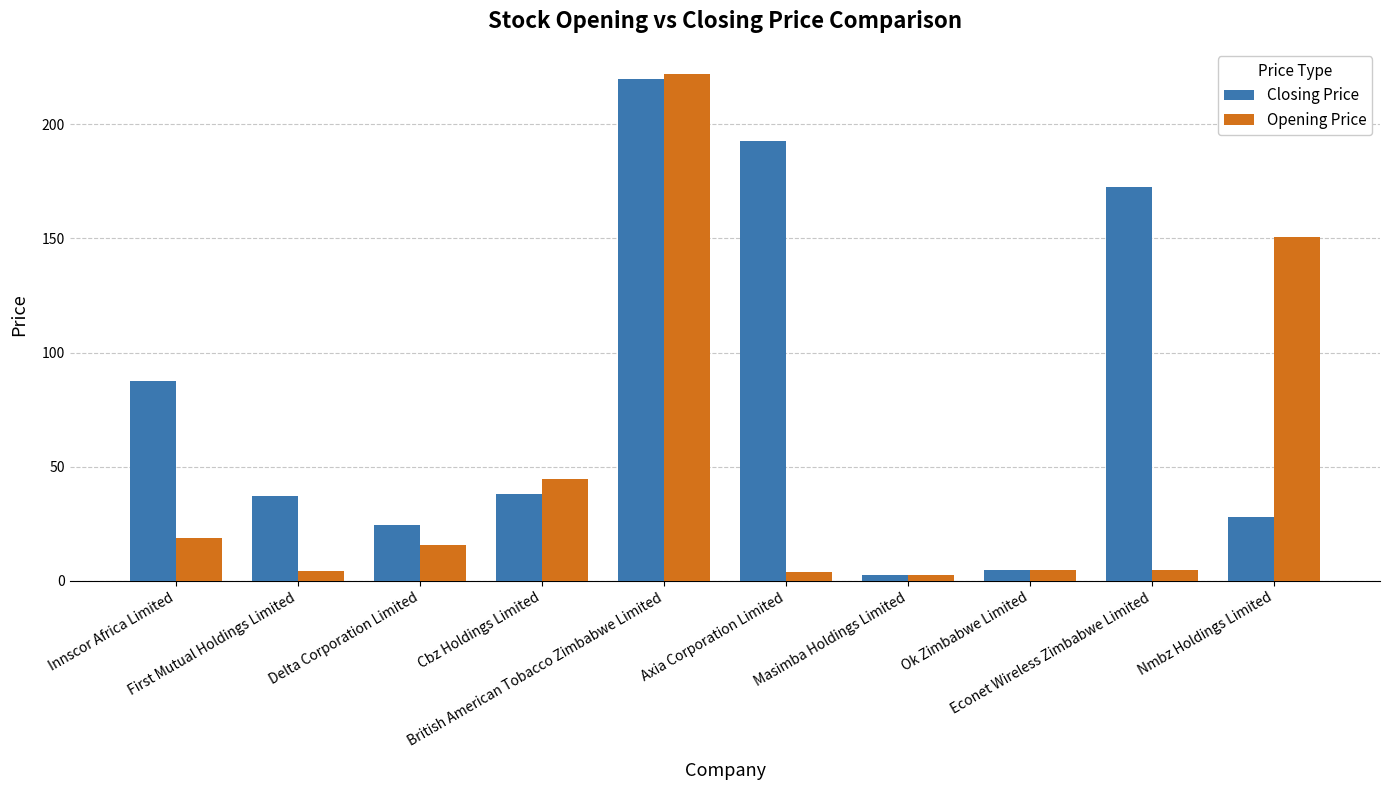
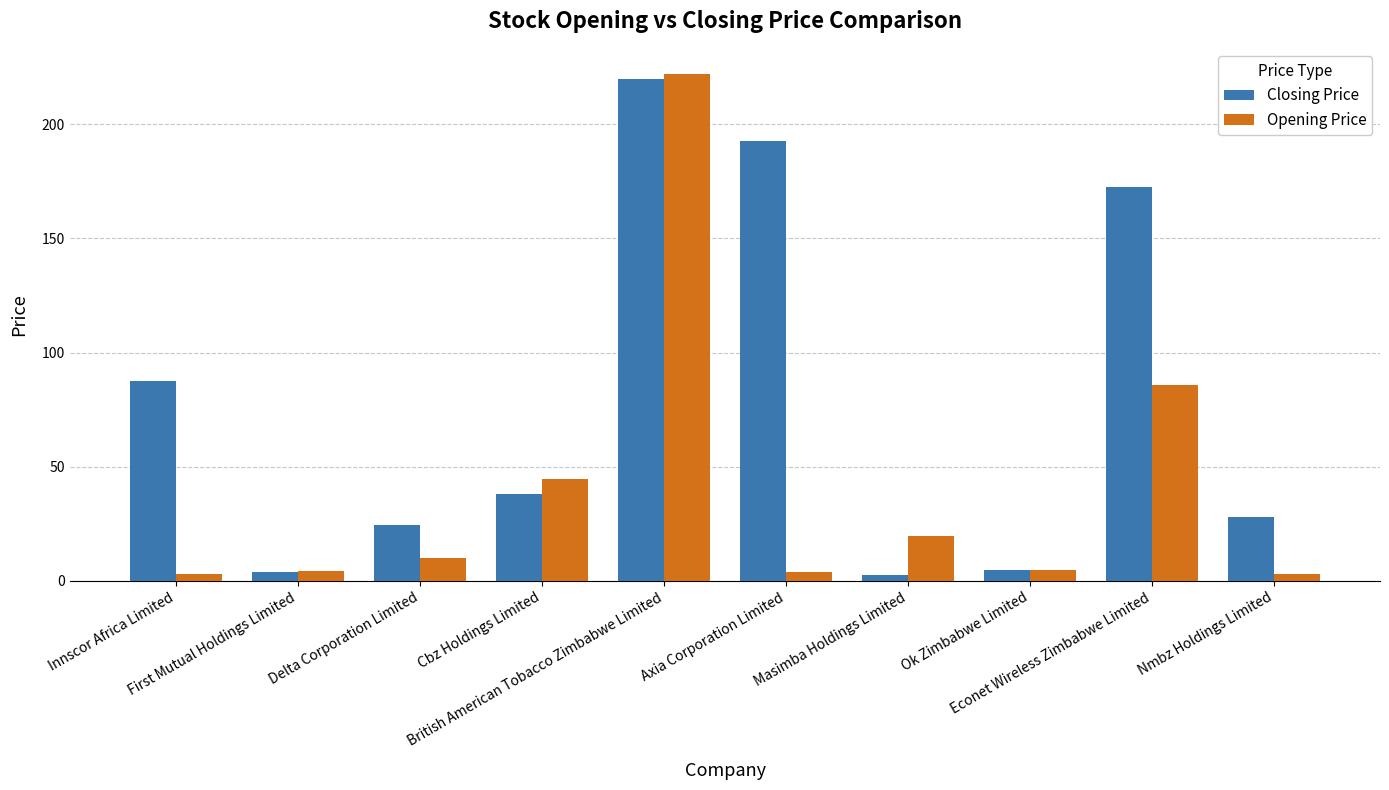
  {
    "Closing Price": {
      "Innscor Africa Limited": 87,
-     "First Mutual Holdings Limited": 37,
+     "First Mutual Holdings Limited": 4,
      "Delta Corporation Limited": 24,
      "Cbz Holdings Limited": 38,
      "British American Tobacco Zimbabwe Limited": 220,
      "Axia Corporation Limited": 193,
      "Masimba Holdings Limited": 3,
      "Ok Zimbabwe Limited": 5,
      "Econet Wireless Zimbabwe Limited": 172,
      "Nmbz Holdings Limited": 28
    },
    "Opening Price": {
-     "Innscor Africa Limited": 19,
+     "Innscor Africa Limited": 3,
      "First Mutual Holdings Limited": 4,
-     "Delta Corporation Limited": 16,
+     "Delta Corporation Limited": 10,
      "Cbz Holdings Limited": 45,
      "British American Tobacco Zimbabwe Limited": 222,
      "Axia Corporation Limited": 4,
-     "Masimba Holdings Limited": 3,
+     "Masimba Holdings Limited": 20,
      "Ok Zimbabwe Limited": 5,
-     "Econet Wireless Zimbabwe Limited": 5,
-     "Nmbz Holdings Limited": 151
+     "Econet Wireless Zimbabwe Limited": 86,
+     "Nmbz Holdings Limited": 3
    }
  }
